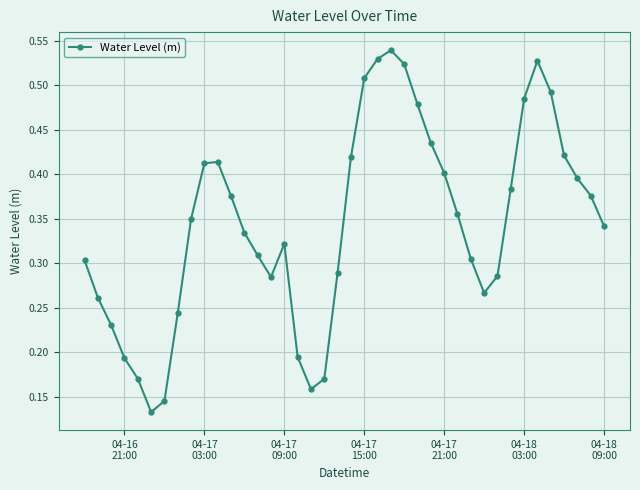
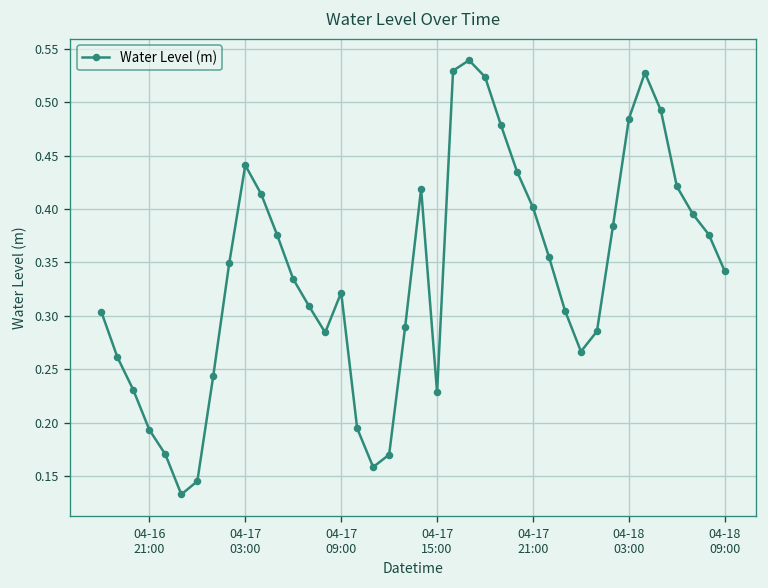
  {
    "04-16 21:00": 0.19,
-   "04-17 03:00": 0.41,
+   "04-17 03:00": 0.44,
    "04-17 09:00": 0.32,
-   "04-17 15:00": 0.51,
+   "04-17 15:00": 0.23,
    "04-17 21:00": 0.40,
    "04-18 03:00": 0.48,
    "04-18 09:00": 0.34
  }
